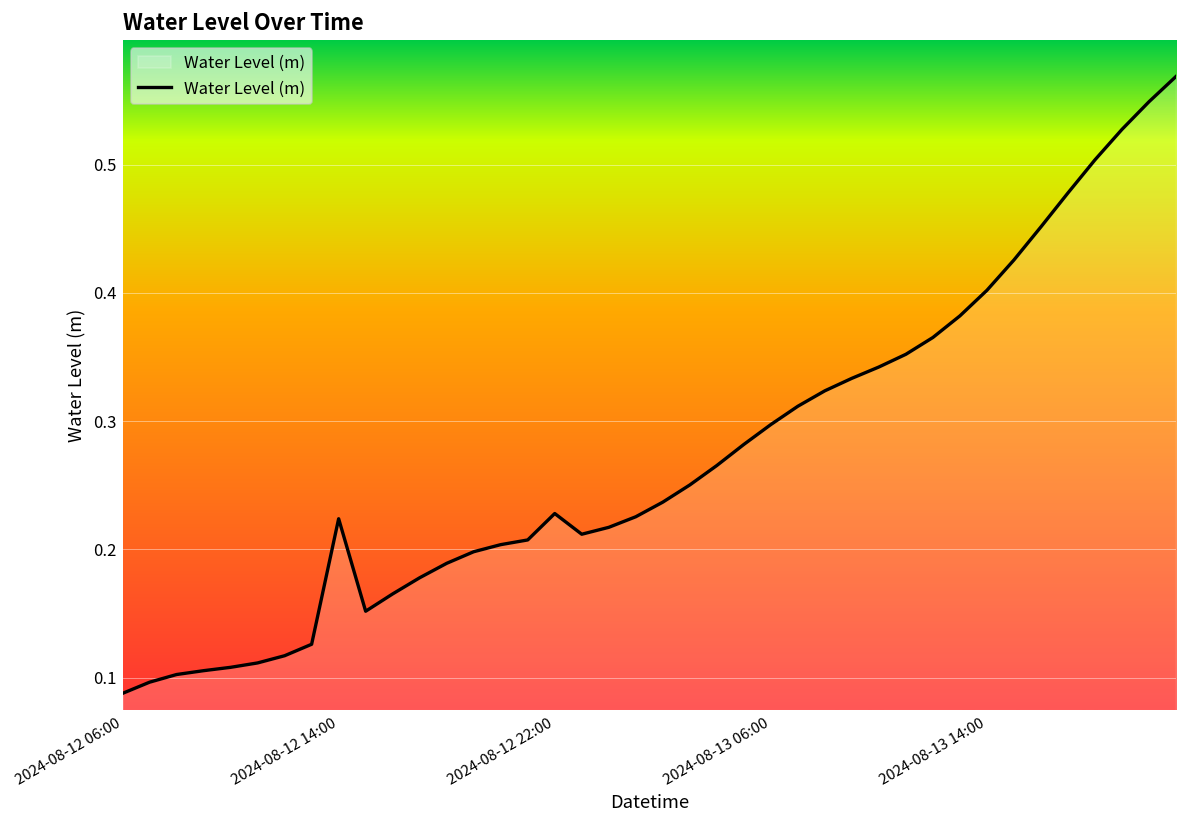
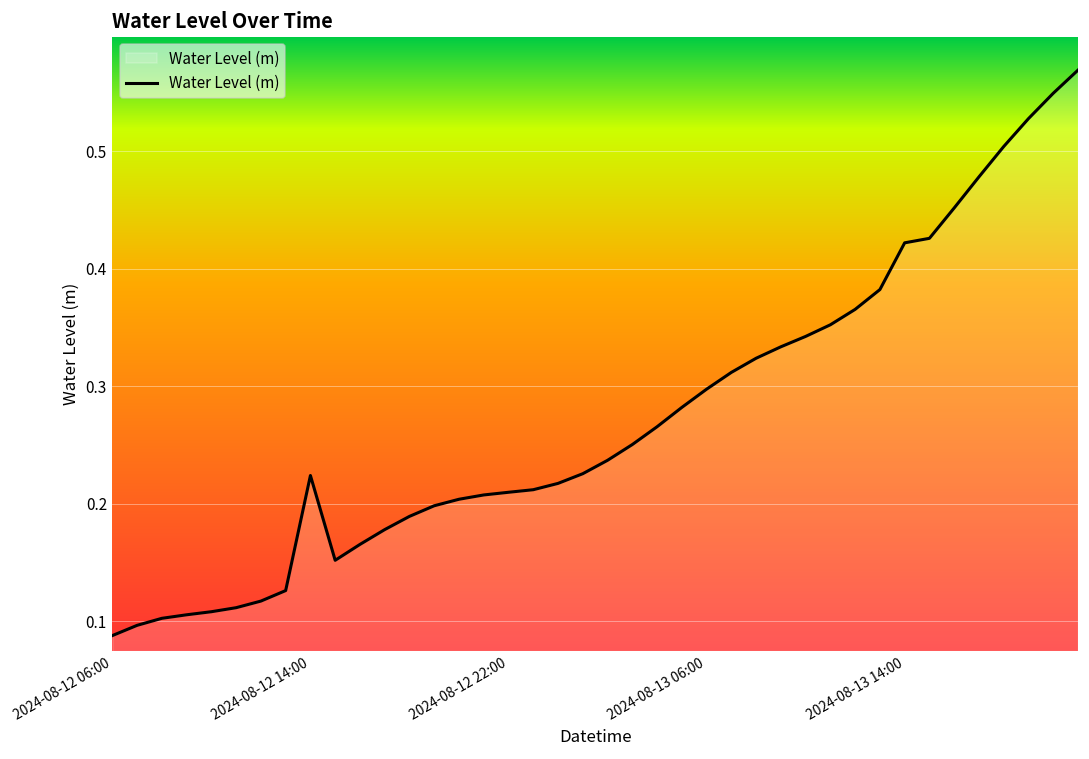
  {
    "2024-08-12 06:00": 0.088,
    "2024-08-12 14:00": 0.224,
-   "2024-08-12 22:00": 0.228,
+   "2024-08-12 22:00": 0.210,
    "2024-08-13 06:00": 0.297,
-   "2024-08-13 14:00": 0.402
+   "2024-08-13 14:00": 0.422
  }
